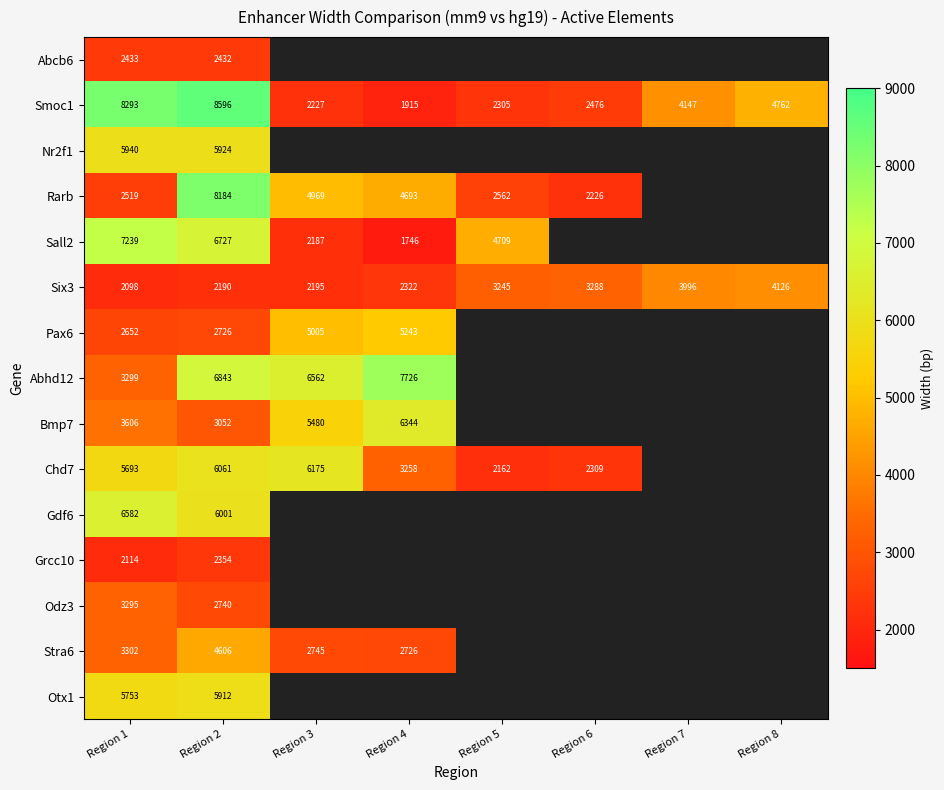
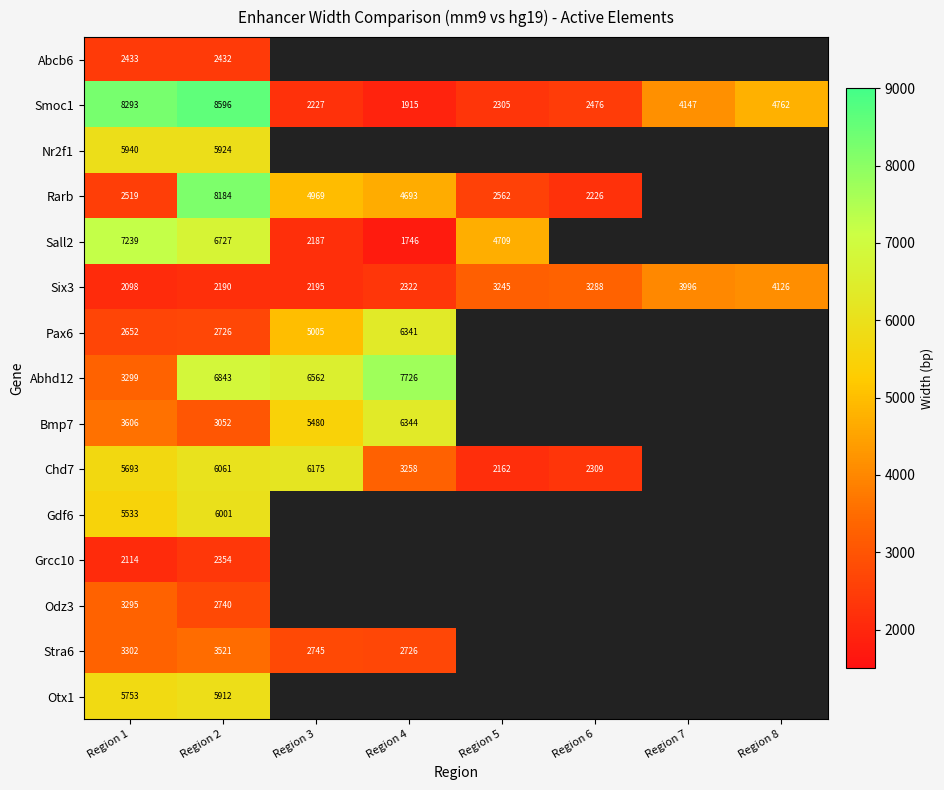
  {
    "Abcb6": {
      "Region 1": 2433,
      "Region 2": 2432
    },
    "Smoc1": {
      "Region 1": 8293,
      "Region 2": 8596,
      "Region 3": 2227,
      "Region 4": 1915,
      "Region 5": 2305,
      "Region 6": 2476,
      "Region 7": 4147,
      "Region 8": 4762
    },
    "Nr2f1": {
      "Region 1": 5940,
      "Region 2": 5924
    },
    "Rarb": {
      "Region 1": 2519,
      "Region 2": 8184,
      "Region 3": 4969,
      "Region 4": 4693,
      "Region 5": 2562,
      "Region 6": 2226
    },
    "Sall2": {
      "Region 1": 7239,
      "Region 2": 6727,
      "Region 3": 2187,
      "Region 4": 1746,
      "Region 5": 4709
    },
    "Six3": {
      "Region 1": 2098,
      "Region 2": 2190,
      "Region 3": 2195,
      "Region 4": 2322,
      "Region 5": 3245,
      "Region 6": 3288,
      "Region 7": 3996,
      "Region 8": 4126
    },
    "Pax6": {
      "Region 1": 2652,
      "Region 2": 2726,
      "Region 3": 5005,
-     "Region 4": 5243
+     "Region 4": 6341
    },
    "Abhd12": {
      "Region 1": 3299,
      "Region 2": 6843,
      "Region 3": 6562,
      "Region 4": 7726
    },
    "Bmp7": {
      "Region 1": 3606,
      "Region 2": 3052,
      "Region 3": 5480,
      "Region 4": 6344
    },
    "Chd7": {
      "Region 1": 5693,
      "Region 2": 6061,
      "Region 3": 6175,
      "Region 4": 3258,
      "Region 5": 2162,
      "Region 6": 2309
    },
    "Gdf6": {
-     "Region 1": 6582,
+     "Region 1": 5533,
      "Region 2": 6001
    },
    "Grcc10": {
      "Region 1": 2114,
      "Region 2": 2354
    },
    "Odz3": {
      "Region 1": 3295,
      "Region 2": 2740
    },
    "Stra6": {
      "Region 1": 3302,
-     "Region 2": 4606,
+     "Region 2": 3521,
      "Region 3": 2745,
      "Region 4": 2726
    },
    "Otx1": {
      "Region 1": 5753,
      "Region 2": 5912
    }
  }
